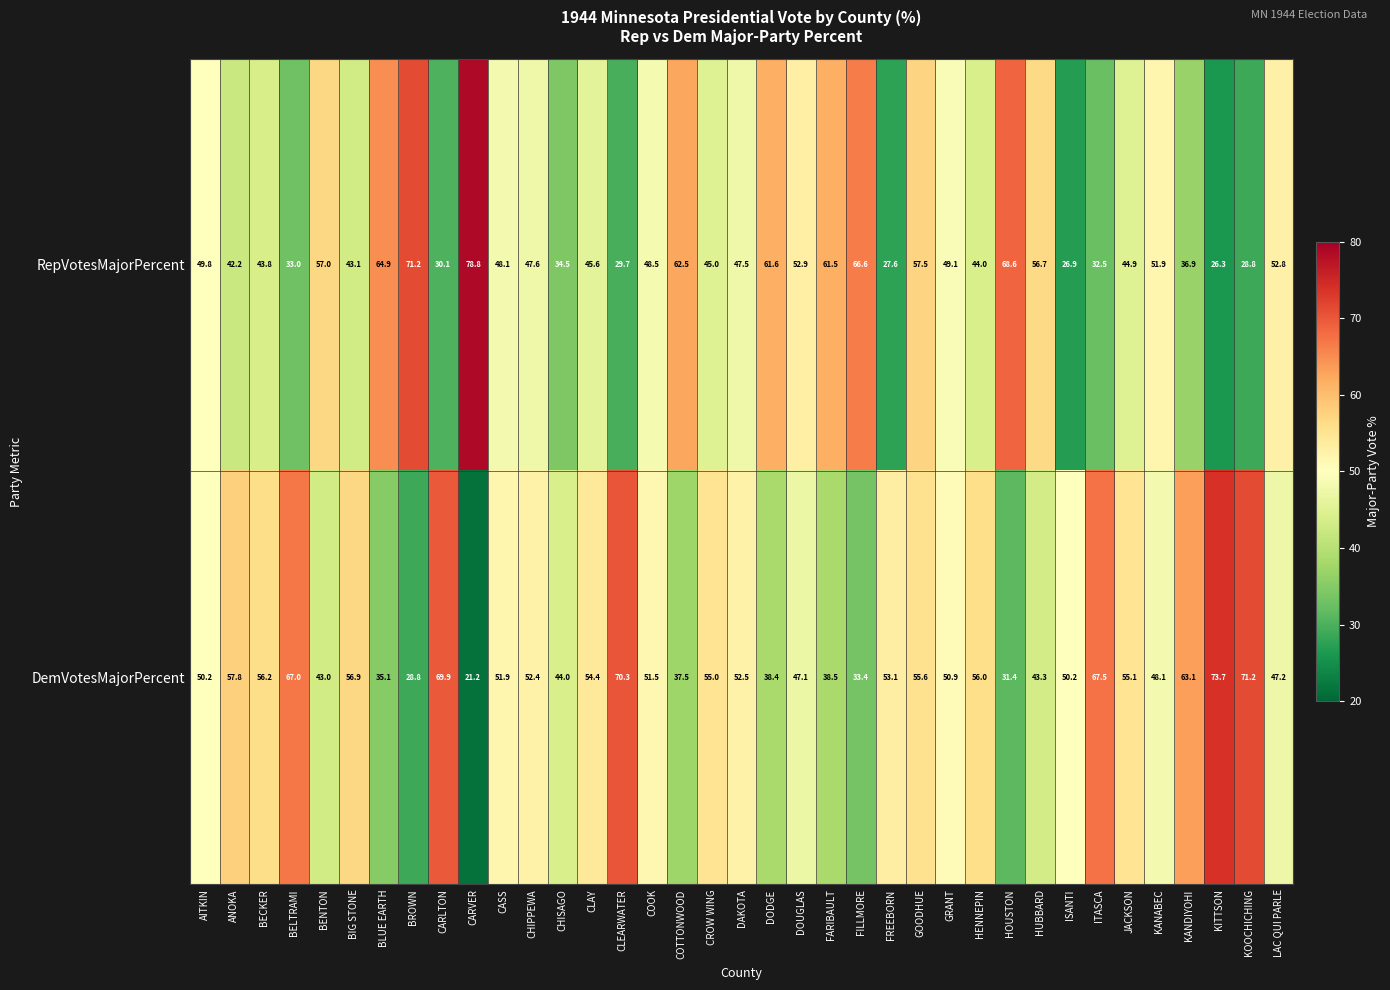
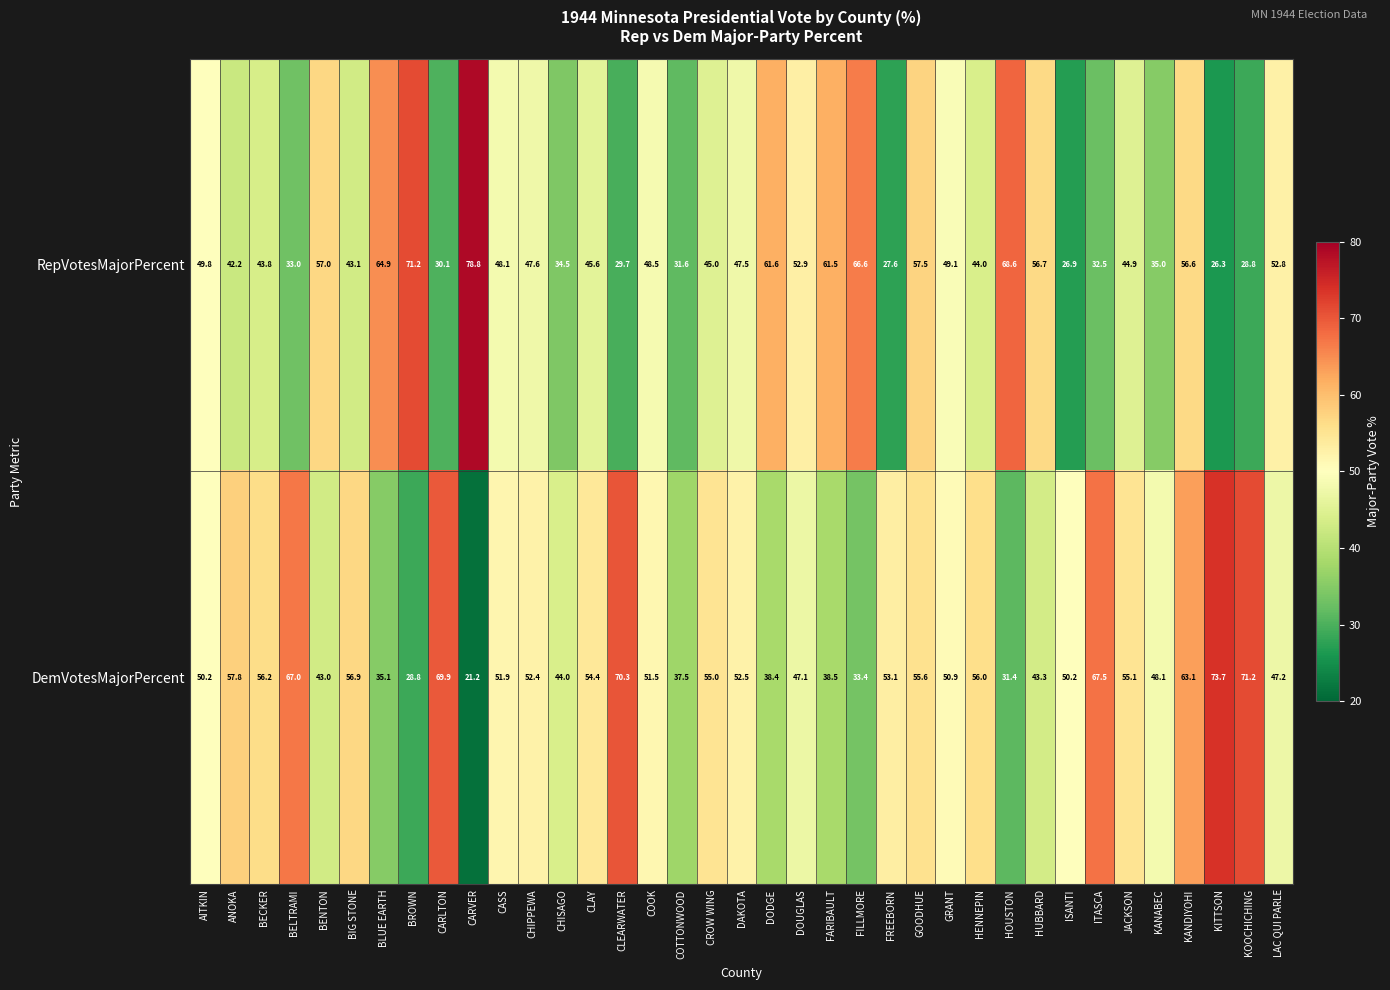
  {
    "RepVotesMajorPercent": {
      "AITKIN": 49.8,
      "ANOKA": 42.2,
      "BECKER": 43.8,
      "BELTRAMI": 33.0,
      "BENTON": 57.0,
      "BIG STONE": 43.1,
      "BLUE EARTH": 64.9,
      "BROWN": 71.2,
      "CARLTON": 30.1,
      "CARVER": 78.8,
      "CASS": 48.1,
      "CHIPPEWA": 47.6,
      "CHISAGO": 34.5,
      "CLAY": 45.6,
      "CLEARWATER": 29.7,
      "COOK": 48.5,
-     "COTTONWOOD": 62.5,
+     "COTTONWOOD": 31.6,
      "CROW WING": 45.0,
      "DAKOTA": 47.5,
      "DODGE": 61.6,
      "DOUGLAS": 52.9,
      "FARIBAULT": 61.5,
      "FILLMORE": 66.6,
      "FREEBORN": 27.6,
      "GOODHUE": 57.5,
      "GRANT": 49.1,
      "HENNEPIN": 44.0,
      "HOUSTON": 68.6,
      "HUBBARD": 56.7,
      "ISANTI": 26.9,
      "ITASCA": 32.5,
      "JACKSON": 44.9,
-     "KANABEC": 51.9,
-     "KANDIYOHI": 36.9,
+     "KANABEC": 35.0,
+     "KANDIYOHI": 56.6,
      "KITTSON": 26.3,
      "KOOCHICHING": 28.8,
      "LAC QUI PARLE": 52.8
    },
    "DemVotesMajorPercent": {
      "AITKIN": 50.2,
      "ANOKA": 57.8,
      "BECKER": 56.2,
      "BELTRAMI": 67.0,
      "BENTON": 43.0,
      "BIG STONE": 56.9,
      "BLUE EARTH": 35.1,
      "BROWN": 28.8,
      "CARLTON": 69.9,
      "CARVER": 21.2,
      "CASS": 51.9,
      "CHIPPEWA": 52.4,
      "CHISAGO": 44.0,
      "CLAY": 54.4,
      "CLEARWATER": 70.3,
      "COOK": 51.5,
      "COTTONWOOD": 37.5,
      "CROW WING": 55.0,
      "DAKOTA": 52.5,
      "DODGE": 38.4,
      "DOUGLAS": 47.1,
      "FARIBAULT": 38.5,
      "FILLMORE": 33.4,
      "FREEBORN": 53.1,
      "GOODHUE": 55.6,
      "GRANT": 50.9,
      "HENNEPIN": 56.0,
      "HOUSTON": 31.4,
      "HUBBARD": 43.3,
      "ISANTI": 50.2,
      "ITASCA": 67.5,
      "JACKSON": 55.1,
      "KANABEC": 48.1,
      "KANDIYOHI": 63.1,
      "KITTSON": 73.7,
      "KOOCHICHING": 71.2,
      "LAC QUI PARLE": 47.2
    }
  }
